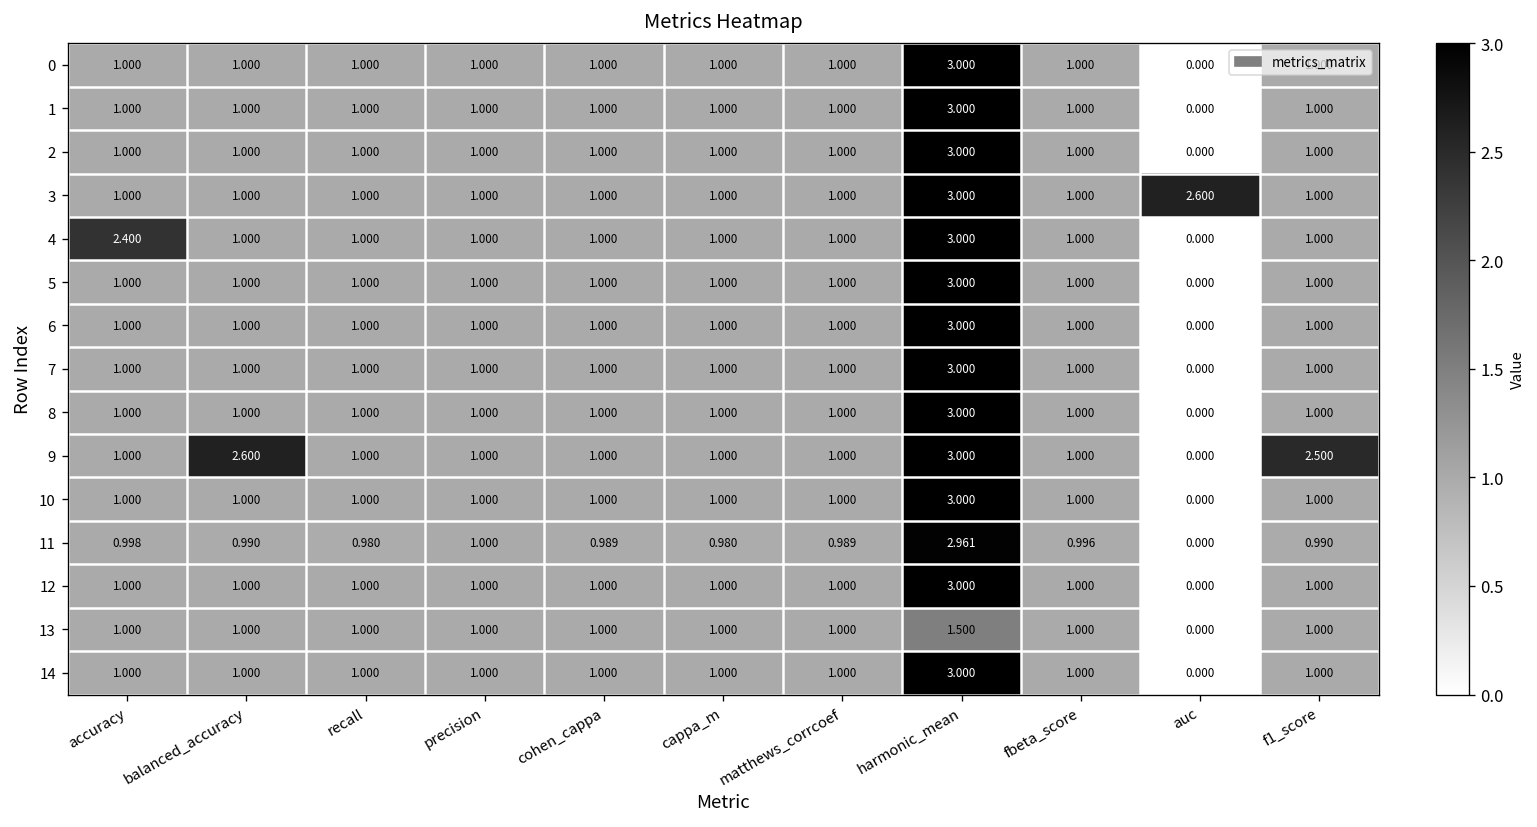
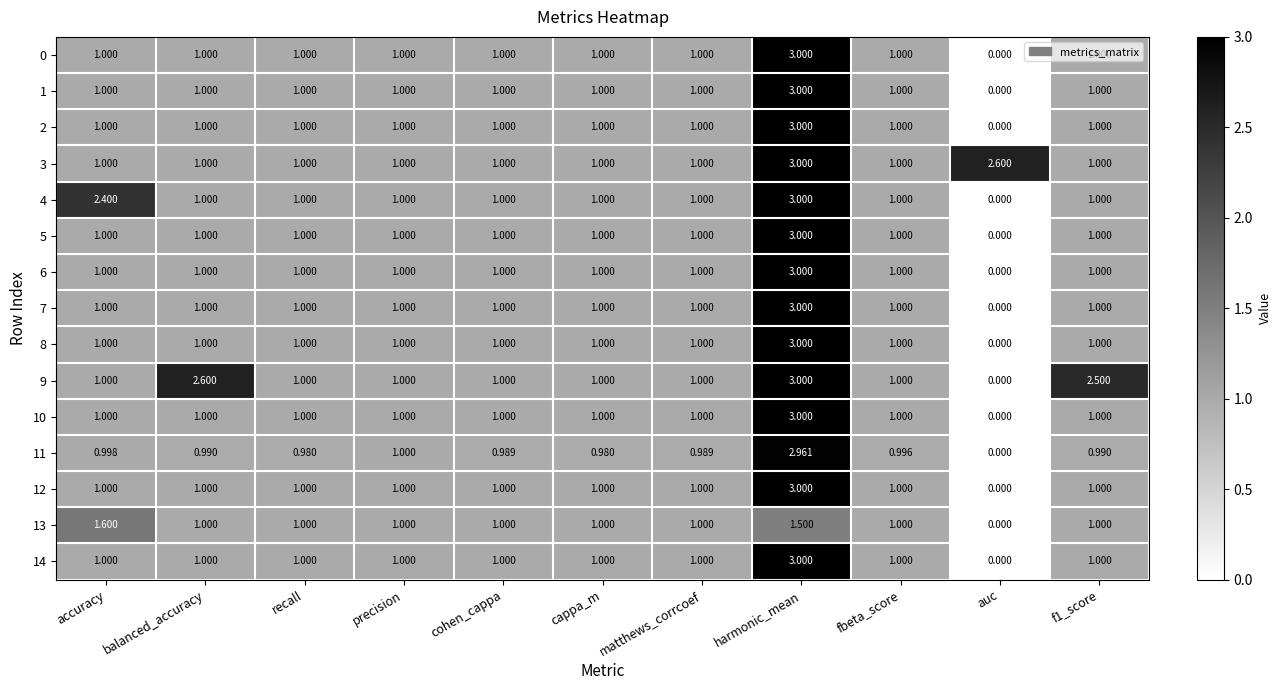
  {
    "0": {
      "accuracy": 1.000,
      "balanced_accuracy": 1.000,
      "recall": 1.000,
      "precision": 1.000,
      "cohen_cappa": 1.000,
      "cappa_m": 1.000,
      "matthews_corrcoef": 1.000,
      "harmonic_mean": 3.000,
      "fbeta_score": 1.000,
      "auc": 0.000
    },
    "1": {
      "accuracy": 1.000,
      "balanced_accuracy": 1.000,
      "recall": 1.000,
      "precision": 1.000,
      "cohen_cappa": 1.000,
      "cappa_m": 1.000,
      "matthews_corrcoef": 1.000,
      "harmonic_mean": 3.000,
      "fbeta_score": 1.000,
      "auc": 0.000,
      "f1_score": 1.000
    },
    "2": {
      "accuracy": 1.000,
      "balanced_accuracy": 1.000,
      "recall": 1.000,
      "precision": 1.000,
      "cohen_cappa": 1.000,
      "cappa_m": 1.000,
      "matthews_corrcoef": 1.000,
      "harmonic_mean": 3.000,
      "fbeta_score": 1.000,
      "auc": 0.000,
      "f1_score": 1.000
    },
    "3": {
      "accuracy": 1.000,
      "balanced_accuracy": 1.000,
      "recall": 1.000,
      "precision": 1.000,
      "cohen_cappa": 1.000,
      "cappa_m": 1.000,
      "matthews_corrcoef": 1.000,
      "harmonic_mean": 3.000,
      "fbeta_score": 1.000,
      "auc": 2.600,
      "f1_score": 1.000
    },
    "4": {
      "accuracy": 2.400,
      "balanced_accuracy": 1.000,
      "recall": 1.000,
      "precision": 1.000,
      "cohen_cappa": 1.000,
      "cappa_m": 1.000,
      "matthews_corrcoef": 1.000,
      "harmonic_mean": 3.000,
      "fbeta_score": 1.000,
      "auc": 0.000,
      "f1_score": 1.000
    },
    "5": {
      "accuracy": 1.000,
      "balanced_accuracy": 1.000,
      "recall": 1.000,
      "precision": 1.000,
      "cohen_cappa": 1.000,
      "cappa_m": 1.000,
      "matthews_corrcoef": 1.000,
      "harmonic_mean": 3.000,
      "fbeta_score": 1.000,
      "auc": 0.000,
      "f1_score": 1.000
    },
    "6": {
      "accuracy": 1.000,
      "balanced_accuracy": 1.000,
      "recall": 1.000,
      "precision": 1.000,
      "cohen_cappa": 1.000,
      "cappa_m": 1.000,
      "matthews_corrcoef": 1.000,
      "harmonic_mean": 3.000,
      "fbeta_score": 1.000,
      "auc": 0.000,
      "f1_score": 1.000
    },
    "7": {
      "accuracy": 1.000,
      "balanced_accuracy": 1.000,
      "recall": 1.000,
      "precision": 1.000,
      "cohen_cappa": 1.000,
      "cappa_m": 1.000,
      "matthews_corrcoef": 1.000,
      "harmonic_mean": 3.000,
      "fbeta_score": 1.000,
      "auc": 0.000,
      "f1_score": 1.000
    },
    "8": {
      "accuracy": 1.000,
      "balanced_accuracy": 1.000,
      "recall": 1.000,
      "precision": 1.000,
      "cohen_cappa": 1.000,
      "cappa_m": 1.000,
      "matthews_corrcoef": 1.000,
      "harmonic_mean": 3.000,
      "fbeta_score": 1.000,
      "auc": 0.000,
      "f1_score": 1.000
    },
    "9": {
      "accuracy": 1.000,
      "balanced_accuracy": 2.600,
      "recall": 1.000,
      "precision": 1.000,
      "cohen_cappa": 1.000,
      "cappa_m": 1.000,
      "matthews_corrcoef": 1.000,
      "harmonic_mean": 3.000,
      "fbeta_score": 1.000,
      "auc": 0.000,
      "f1_score": 2.500
    },
    "10": {
      "accuracy": 1.000,
      "balanced_accuracy": 1.000,
      "recall": 1.000,
      "precision": 1.000,
      "cohen_cappa": 1.000,
      "cappa_m": 1.000,
      "matthews_corrcoef": 1.000,
      "harmonic_mean": 3.000,
      "fbeta_score": 1.000,
      "auc": 0.000,
      "f1_score": 1.000
    },
    "11": {
      "accuracy": 0.998,
      "balanced_accuracy": 0.990,
      "recall": 0.980,
      "precision": 1.000,
      "cohen_cappa": 0.989,
      "cappa_m": 0.980,
      "matthews_corrcoef": 0.989,
      "harmonic_mean": 2.961,
      "fbeta_score": 0.996,
      "auc": 0.000,
      "f1_score": 0.990
    },
    "12": {
      "accuracy": 1.000,
      "balanced_accuracy": 1.000,
      "recall": 1.000,
      "precision": 1.000,
      "cohen_cappa": 1.000,
      "cappa_m": 1.000,
      "matthews_corrcoef": 1.000,
      "harmonic_mean": 3.000,
      "fbeta_score": 1.000,
      "auc": 0.000,
      "f1_score": 1.000
    },
    "13": {
-     "accuracy": 1.000,
+     "accuracy": 1.600,
      "balanced_accuracy": 1.000,
      "recall": 1.000,
      "precision": 1.000,
      "cohen_cappa": 1.000,
      "cappa_m": 1.000,
      "matthews_corrcoef": 1.000,
      "harmonic_mean": 1.500,
      "fbeta_score": 1.000,
      "auc": 0.000,
      "f1_score": 1.000
    },
    "14": {
      "accuracy": 1.000,
      "balanced_accuracy": 1.000,
      "recall": 1.000,
      "precision": 1.000,
      "cohen_cappa": 1.000,
      "cappa_m": 1.000,
      "matthews_corrcoef": 1.000,
      "harmonic_mean": 3.000,
      "fbeta_score": 1.000,
      "auc": 0.000,
      "f1_score": 1.000
    }
  }
